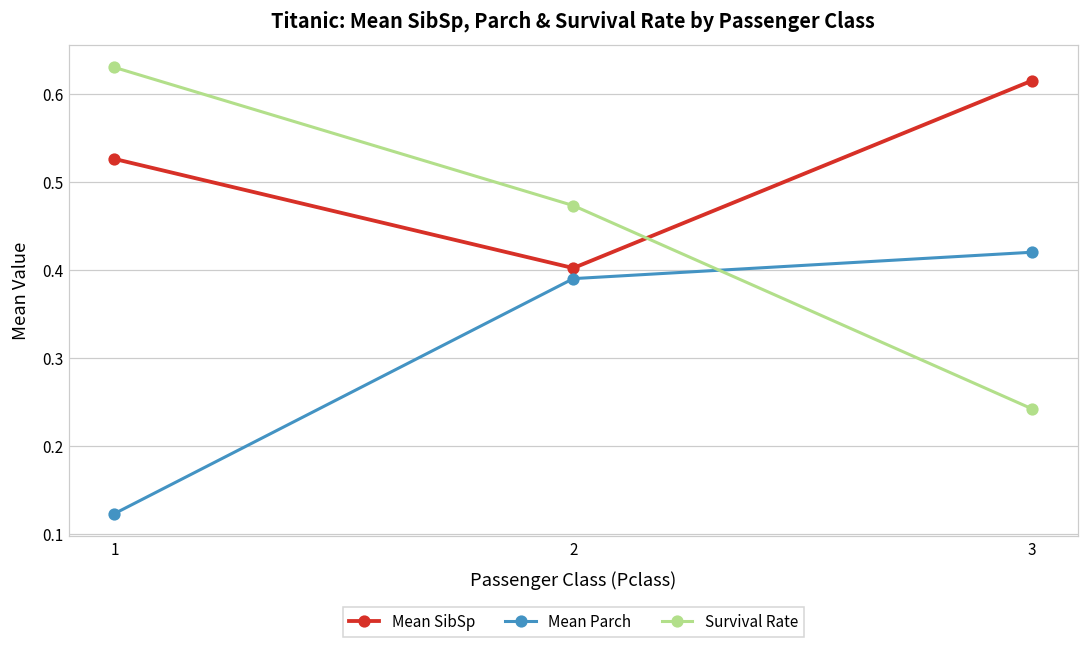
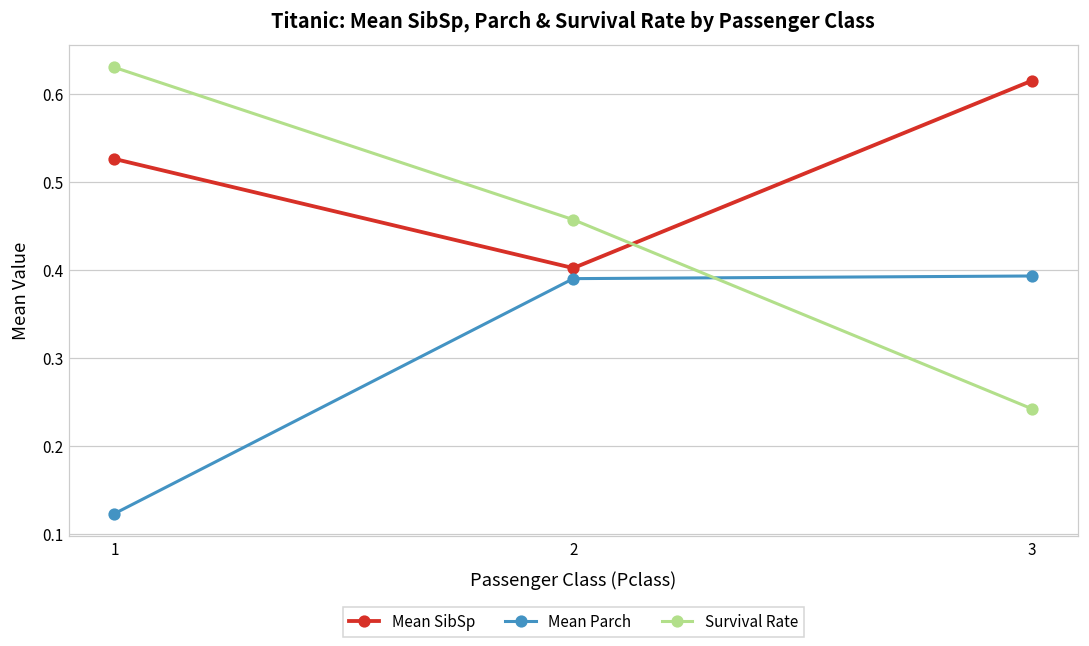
  {
    "Mean SibSp": {
      "1": 0.53,
      "2": 0.40,
      "3": 0.62
    },
    "Mean Parch": {
      "1": 0.12,
      "2": 0.39,
-     "3": 0.42
+     "3": 0.39
    },
    "Survival Rate": {
      "1": 0.63,
-     "2": 0.47,
+     "2": 0.46,
      "3": 0.24
    }
  }
